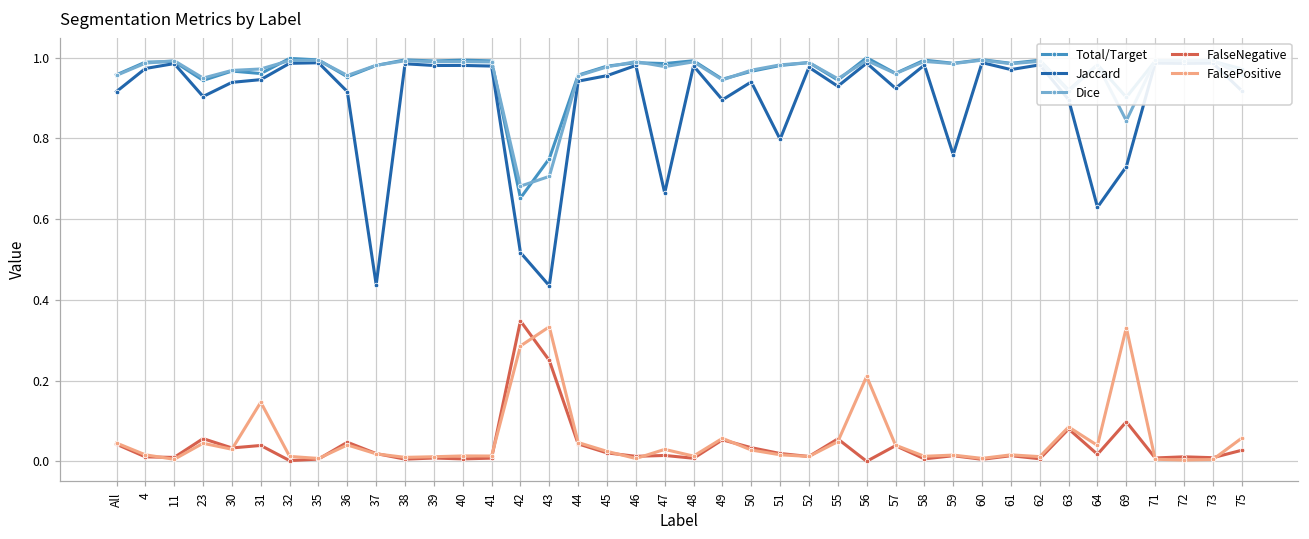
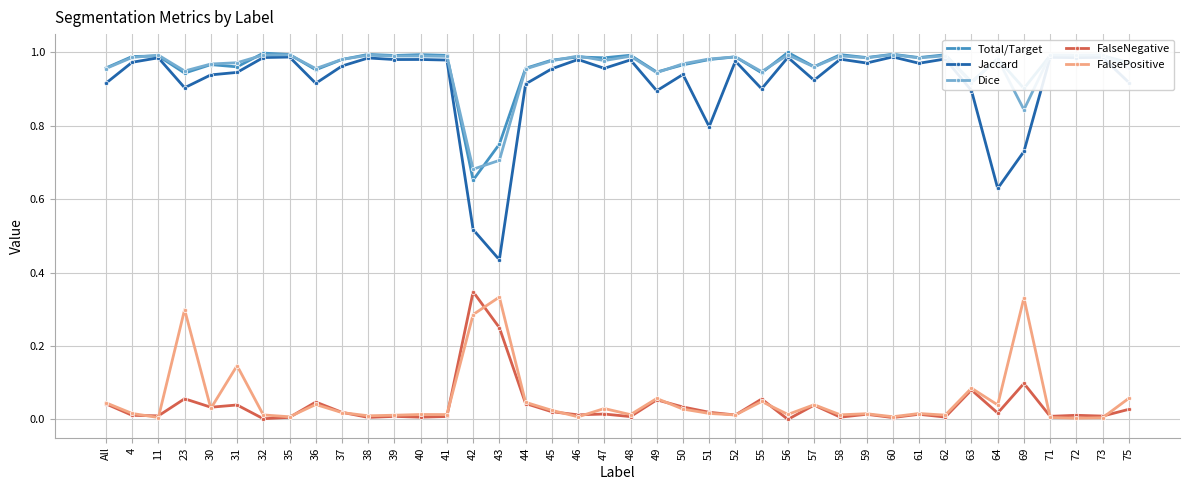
  {
    "Jaccard": {
      "All": 0.92,
      "4": 0.97,
      "23": 0.90,
      "30": 0.94,
      "31": 0.95,
      "36": 0.92,
-     "37": 0.44,
+     "37": 0.96,
      "38": 0.98,
      "39": 0.98,
      "40": 0.98,
      "41": 0.98,
      "42": 0.52,
      "43": 0.44,
-     "44": 0.94,
+     "44": 0.91,
      "45": 0.96,
-     "47": 0.66,
+     "47": 0.96,
      "48": 0.98,
      "49": 0.90,
      "50": 0.94,
      "51": 0.80,
      "52": 0.98,
-     "55": 0.93,
+     "55": 0.90,
      "57": 0.92,
      "58": 0.98,
-     "59": 0.76,
+     "59": 0.97,
      "61": 0.97,
      "63": 0.90,
      "64": 0.63,
      "69": 0.73
    },
    "FalseNegative": {
      "23": 0.06,
      "31": 0.04,
      "32": 0.00,
      "40": 0.01,
      "42": 0.35,
      "43": 0.25,
      "47": 0.01,
      "56": 0.00,
      "64": 0.02,
      "69": 0.10,
      "72": 0.01,
      "75": 0.03
    },
    "FalsePositive": {
-     "23": 0.04,
+     "23": 0.30,
      "31": 0.15,
      "32": 0.01,
      "40": 0.01,
      "42": 0.29,
      "43": 0.33,
      "47": 0.03,
-     "56": 0.21,
+     "56": 0.01,
      "64": 0.04,
      "69": 0.33,
      "72": 0.00,
      "75": 0.06
    }
  }
